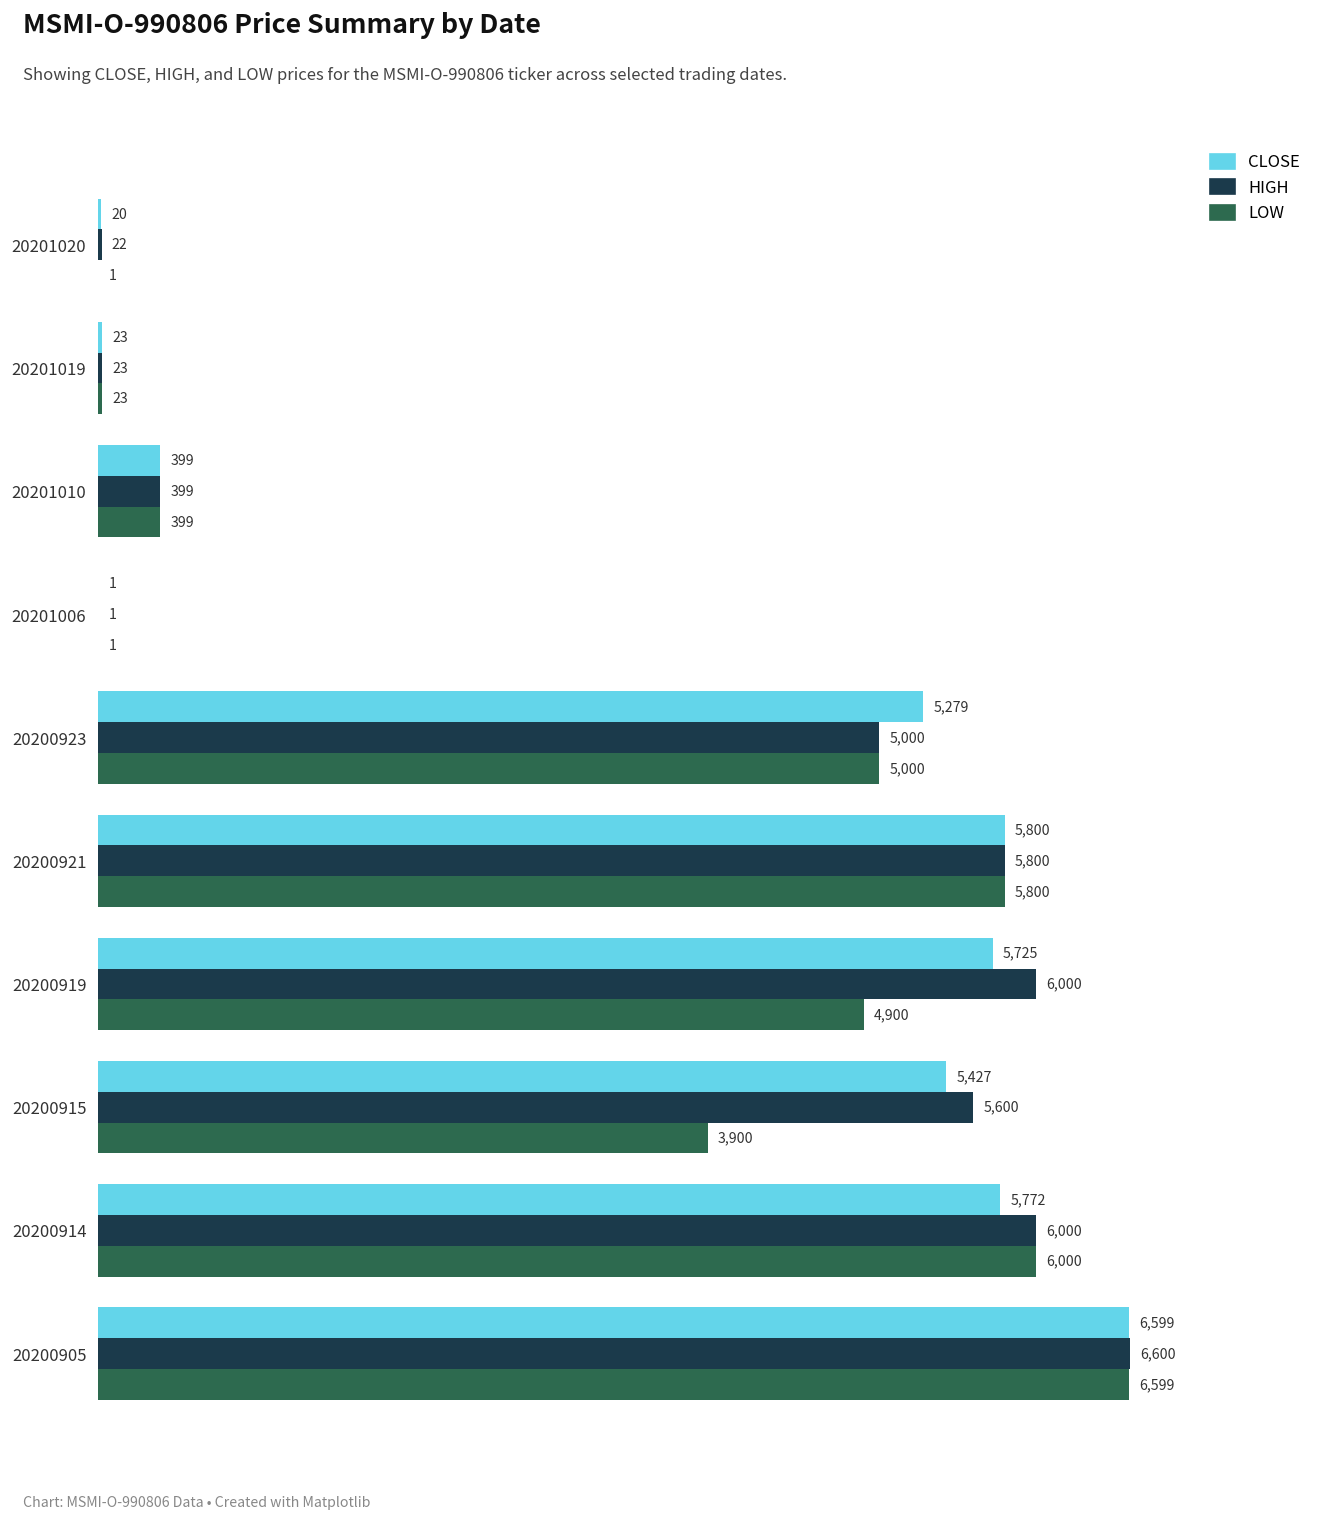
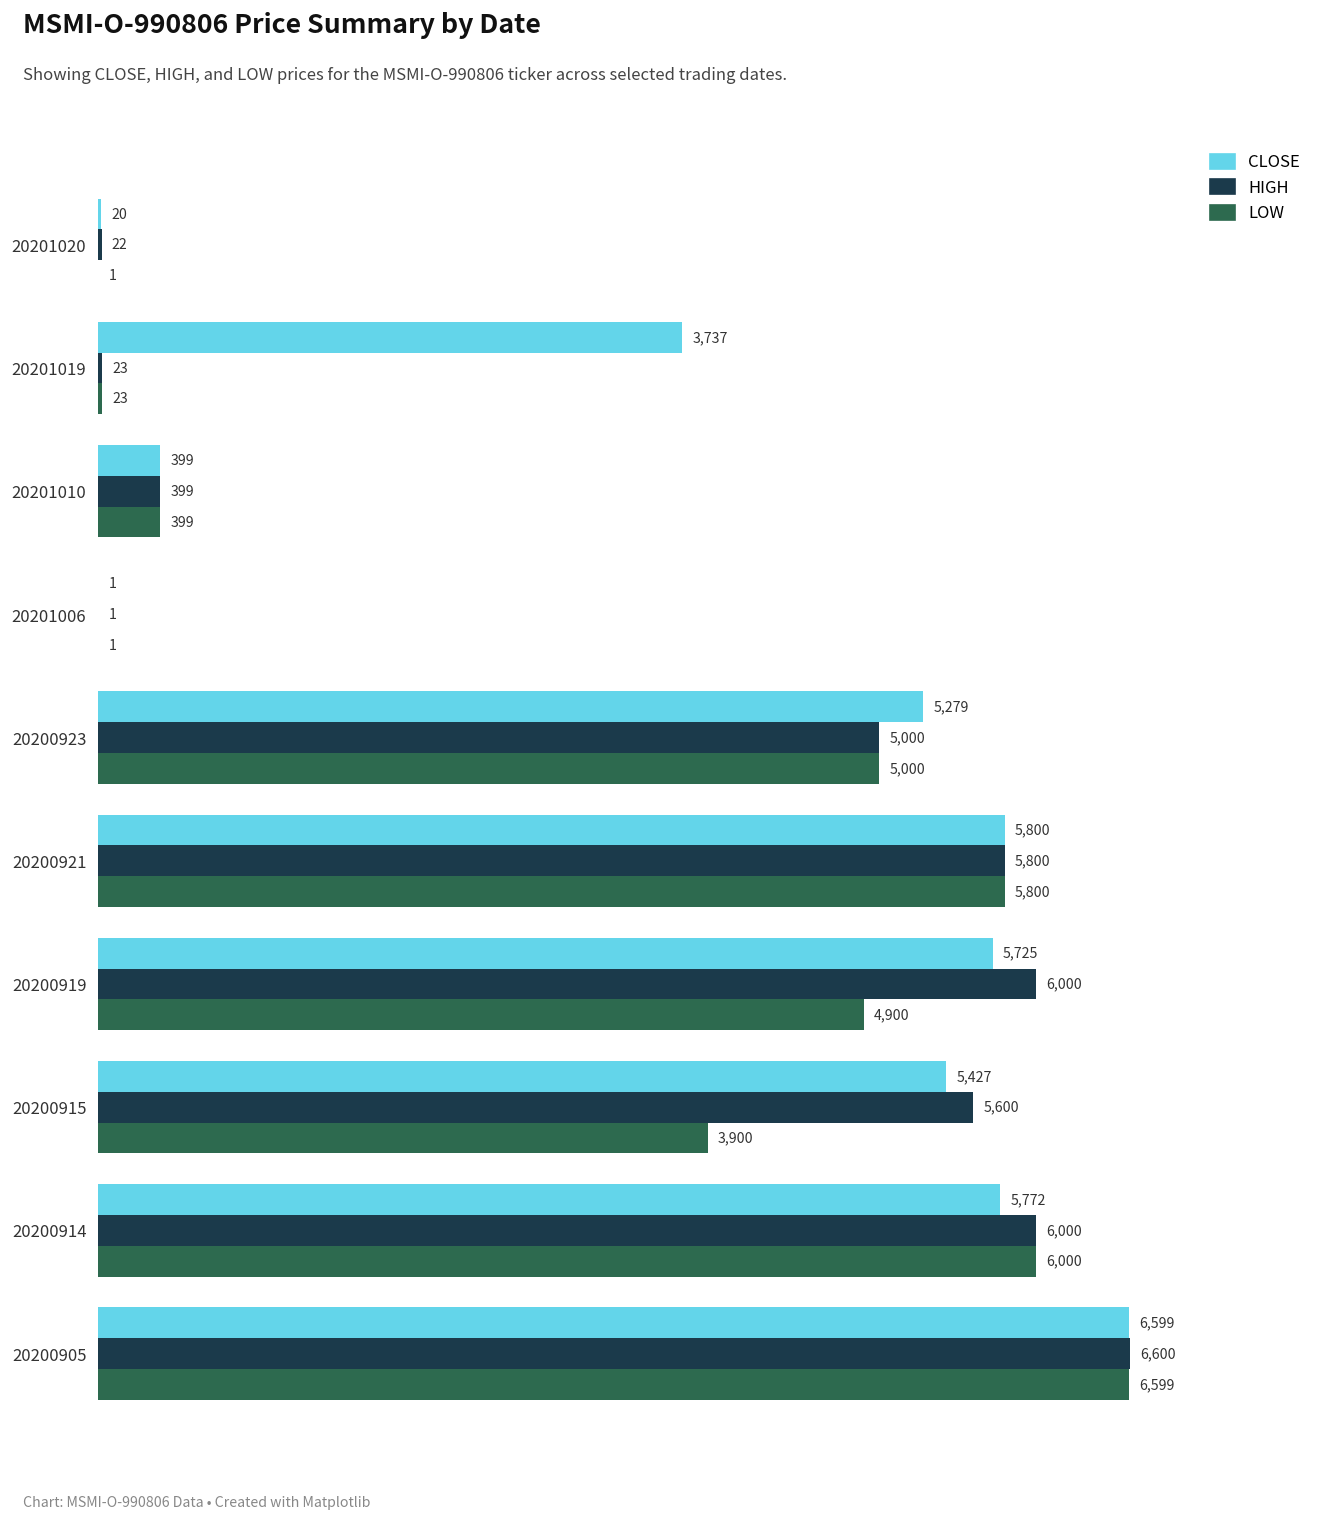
  {
    "CLOSE": {
      "20201020": "20",
-     "20201019": "23",
+     "20201019": "3,737",
      "20201010": "399",
      "20201006": "1",
      "20200923": "5,279",
      "20200921": "5,800",
      "20200919": "5,725",
      "20200915": "5,427",
      "20200914": "5,772",
      "20200905": "6,599"
    }
  }
